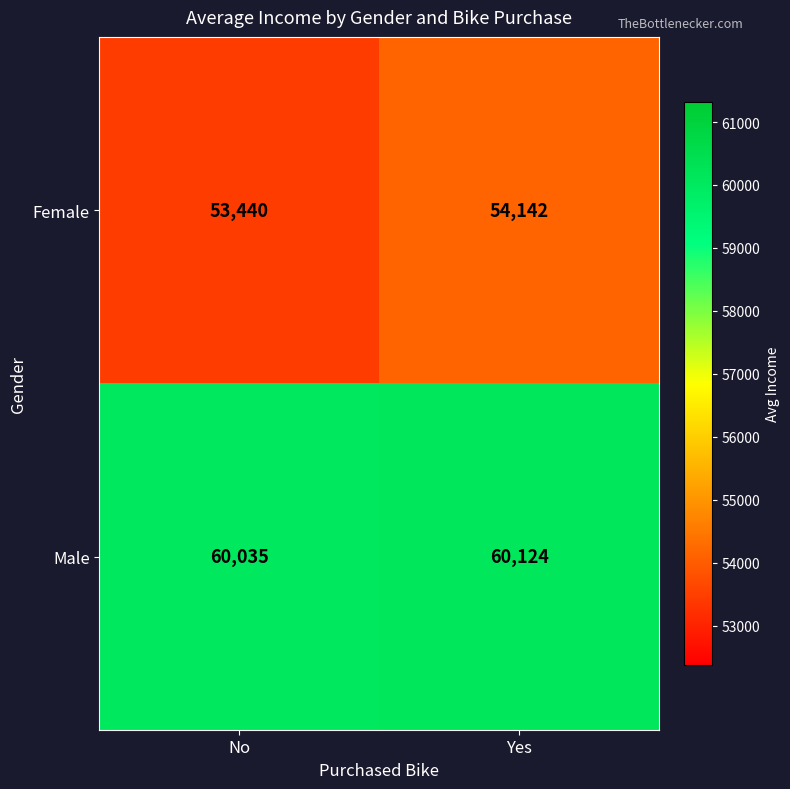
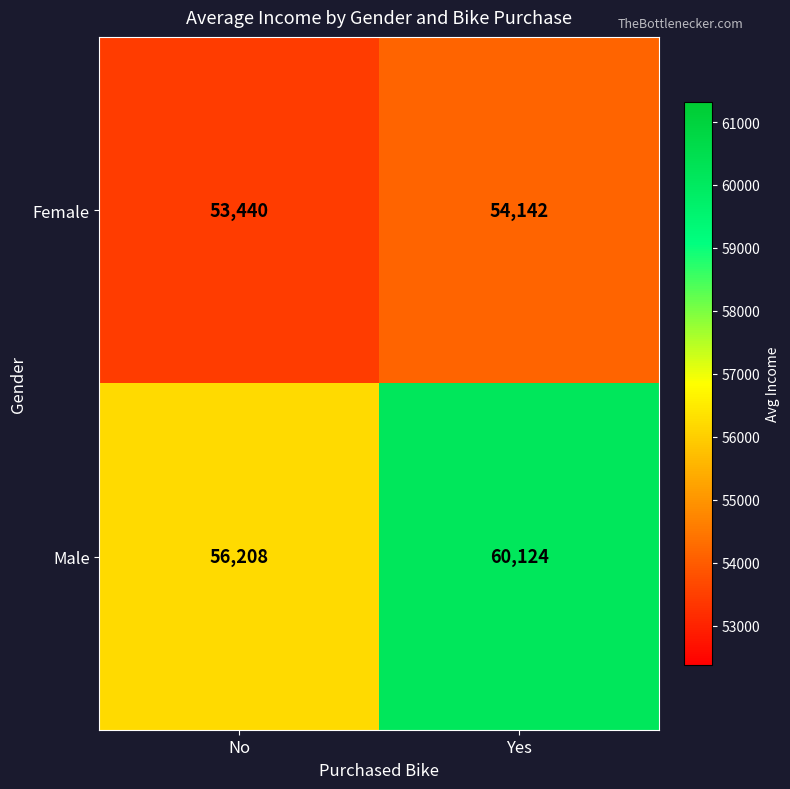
  {
    "Female": {
      "No": "53,440",
      "Yes": "54,142"
    },
    "Male": {
-     "No": "60,035",
+     "No": "56,208",
      "Yes": "60,124"
    }
  }
